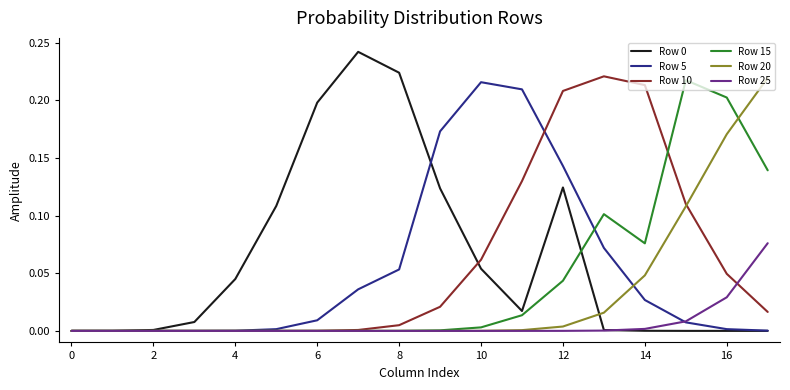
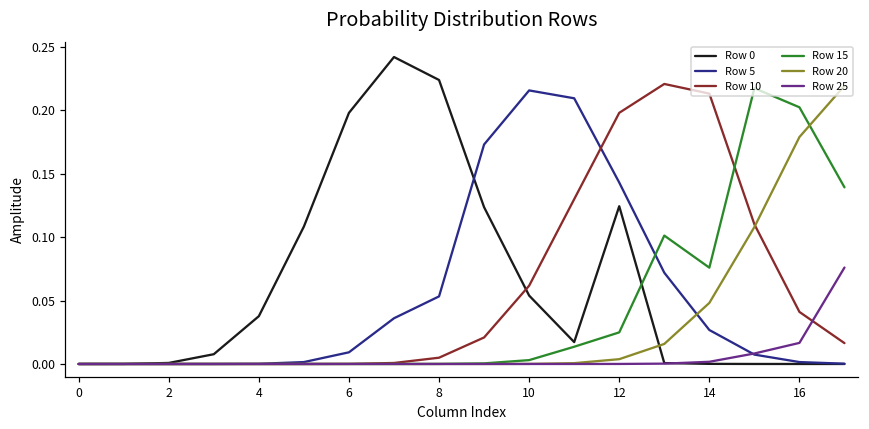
  {
    "Row 0": {
-     "4": 0.045,
+     "4": 0.038,
      "6": 0.198,
      "8": 0.224,
      "10": 0.054,
      "12": 0.124
    },
    "Row 5": {
      "6": 0.009,
      "8": 0.053,
      "10": 0.216,
      "12": 0.143,
      "14": 0.027
    },
    "Row 10": {
      "8": 0.005,
      "10": 0.062,
-     "12": 0.208,
-     "16": 0.050
+     "12": 0.198,
+     "16": 0.041
    },
    "Row 15": {
      "10": 0.003,
-     "12": 0.044,
+     "12": 0.025,
      "14": 0.076,
      "16": 0.203
    },
    "Row 20": {
      "12": 0.004,
      "14": 0.048,
-     "16": 0.171
+     "16": 0.179
    },
    "Row 25": {
      "12": 0.000,
-     "16": 0.029
+     "16": 0.017
    }
  }
